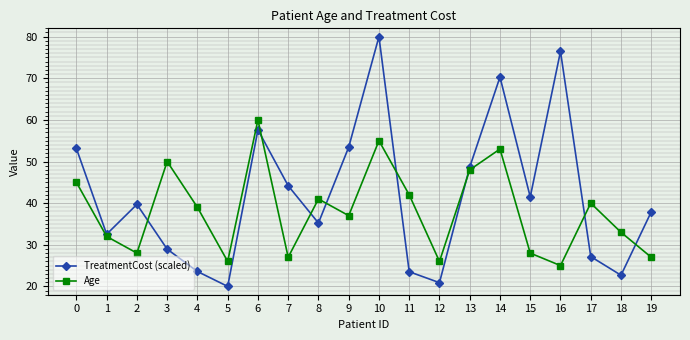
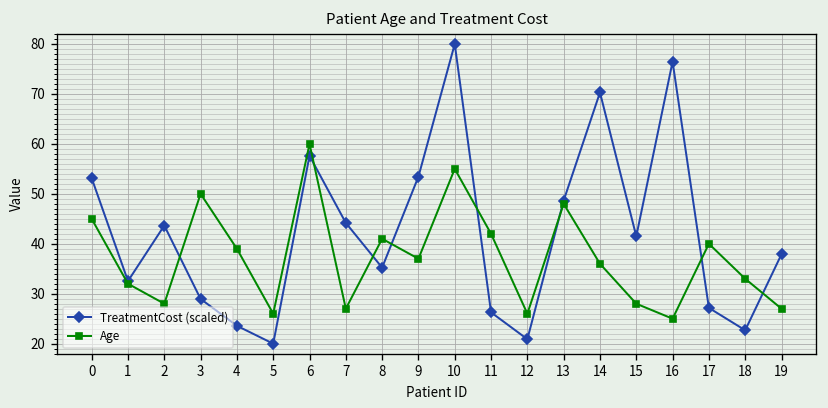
  {
    "TreatmentCost (scaled)": {
      "0": 53,
-     "2": 40,
+     "2": 44,
      "3": 29,
      "4": 24,
      "5": 20,
      "6": 58,
      "7": 44,
      "8": 35,
      "9": 53,
      "10": 80,
-     "11": 24,
+     "11": 26,
      "12": 21,
      "13": 49,
      "14": 70,
      "15": 41,
      "16": 76,
      "17": 27,
      "18": 23,
      "19": 38
    },
    "Age": {
      "0": 45,
      "2": 28,
      "3": 50,
      "4": 39,
      "5": 26,
      "6": 60,
      "7": 27,
      "8": 41,
      "9": 37,
      "10": 55,
      "11": 42,
      "12": 26,
      "13": 48,
-     "14": 53,
+     "14": 36,
      "15": 28,
      "16": 25,
      "17": 40,
      "18": 33,
      "19": 27
    }
  }
